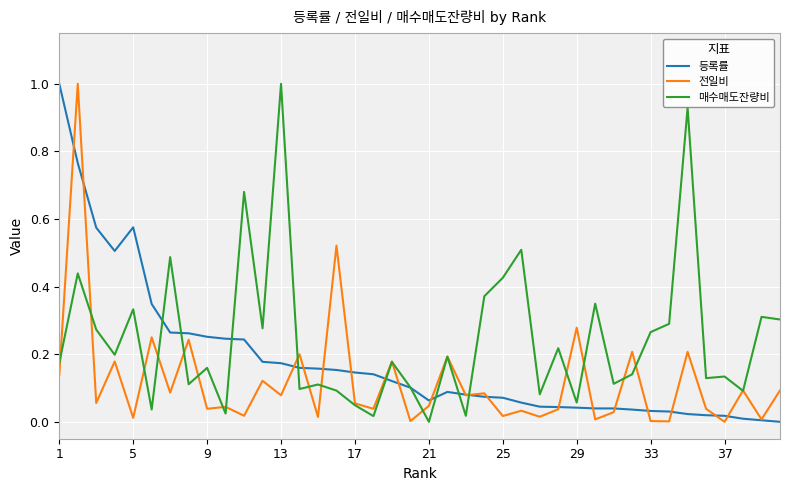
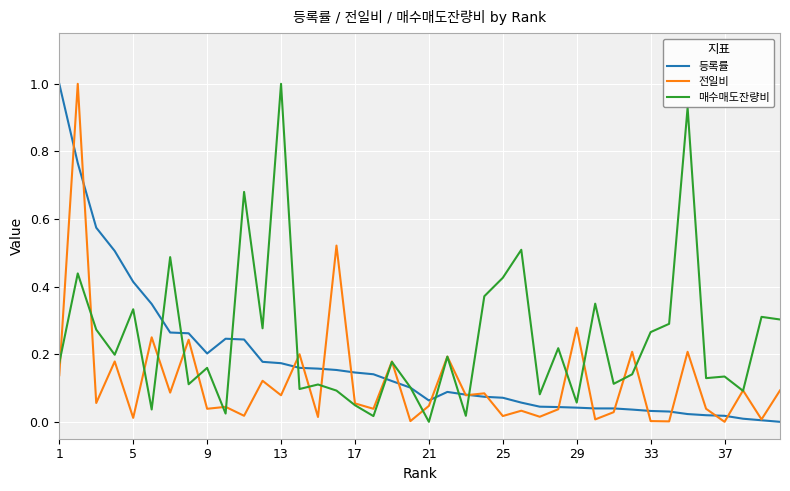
  {
    "등록률": {
      "1": 1.00,
-     "5": 0.58,
-     "9": 0.25,
+     "5": 0.41,
+     "9": 0.20,
      "13": 0.17,
      "17": 0.15,
      "21": 0.06,
      "25": 0.07,
      "29": 0.04,
      "33": 0.03,
      "37": 0.02
    },
    "전일비": {
      "1": 0.14,
      "5": 0.01,
      "9": 0.04,
      "13": 0.08,
      "21": 0.05,
      "25": 0.02,
      "29": 0.28,
      "33": 0.00,
      "37": 0.00
    },
    "매수매도잔량비": {
      "1": 0.17,
      "5": 0.33,
      "9": 0.16,
      "13": 1.00,
      "21": 0.00,
      "25": 0.43,
      "29": 0.06,
      "33": 0.27,
      "37": 0.13
    }
  }
